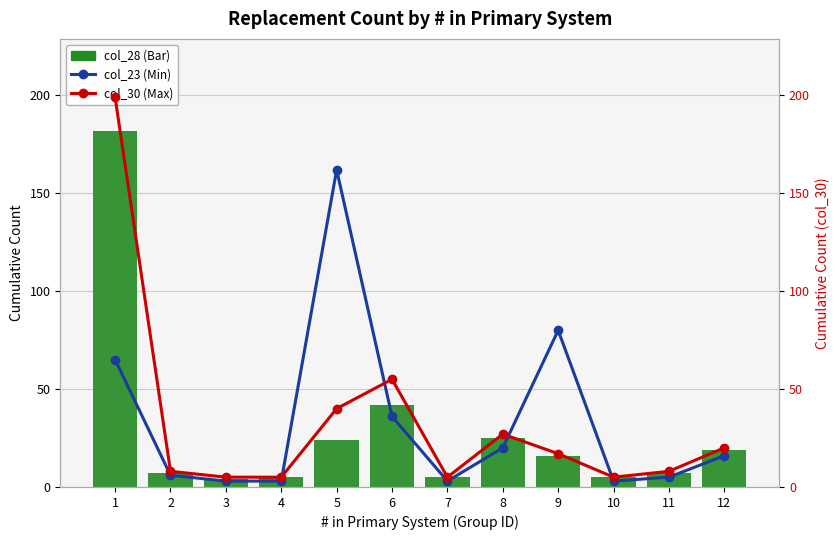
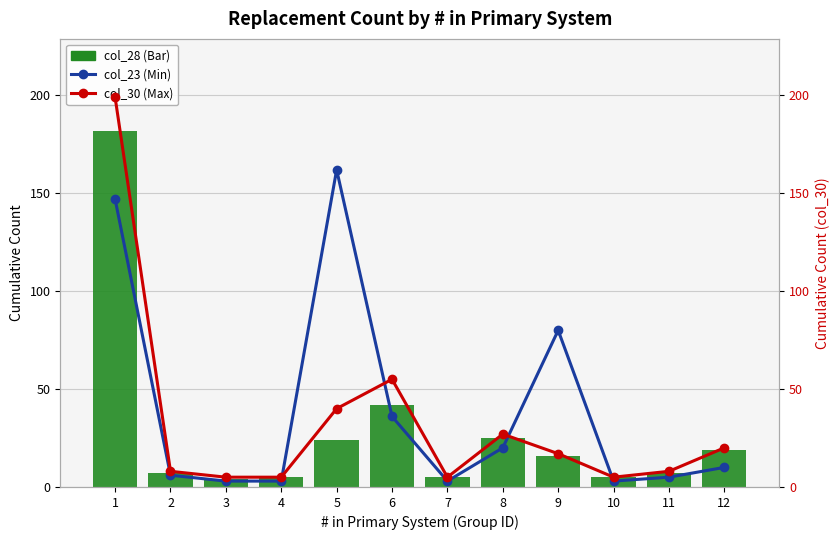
  {
    "col_23 (Min)": {
-     "1": 65,
+     "1": 147,
      "2": 6,
      "3": 3,
      "4": 3,
      "5": 162,
      "6": 36,
      "7": 3,
      "8": 20,
      "9": 80,
      "10": 3,
      "11": 5,
-     "12": 16
+     "12": 10
    },
    "col_30 (Max)": {
      "2": 8,
      "3": 5,
      "4": 5,
      "5": 40,
      "6": 55,
      "7": 5,
      "8": 27,
      "9": 17,
      "10": 5,
      "11": 8,
      "12": 20
    }
  }
